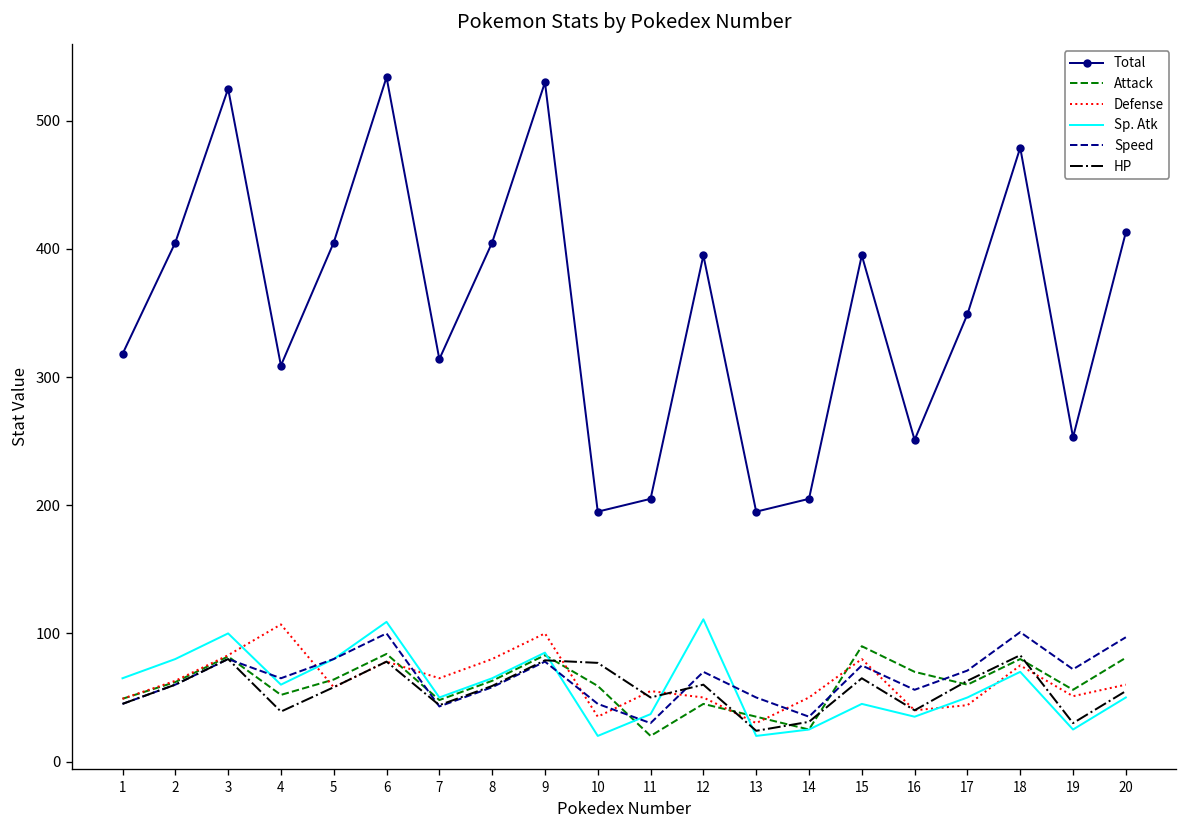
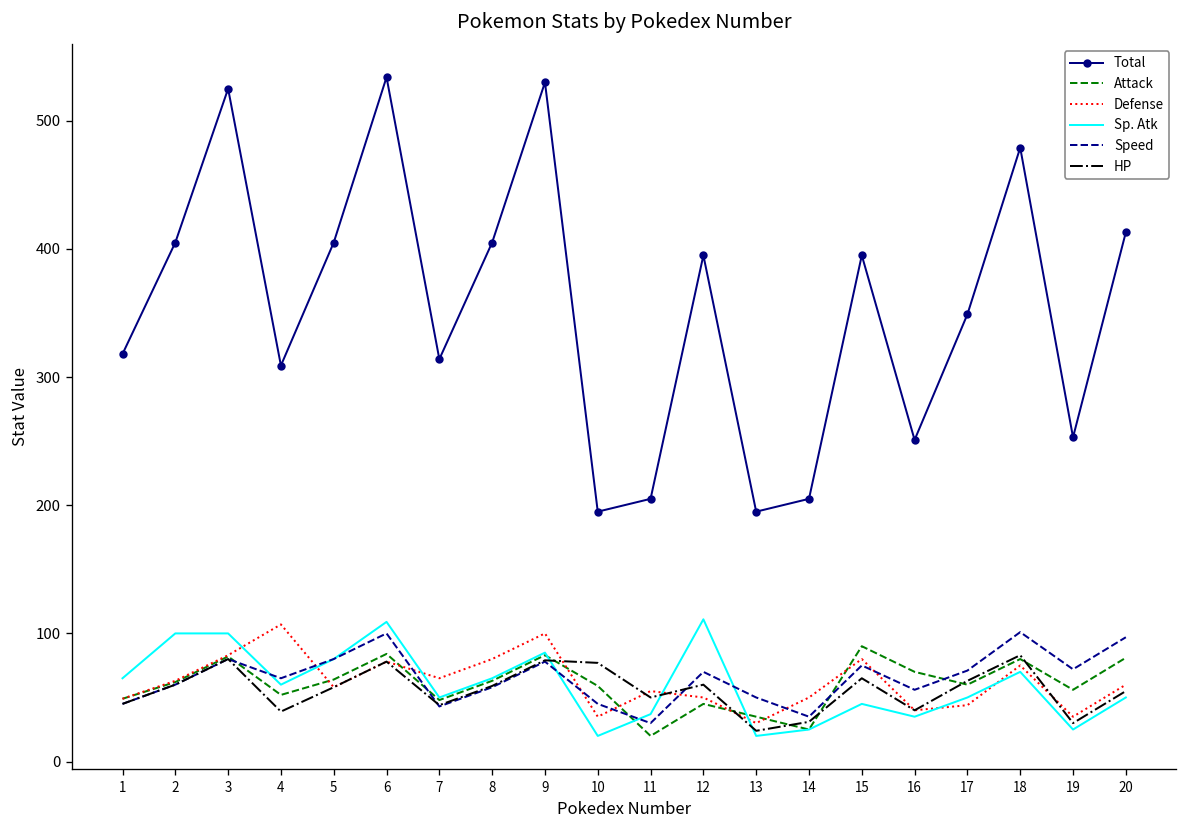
  {
    "Attack": {
      "4": 52,
      "5": 64,
      "6": 84,
      "10": 59,
      "11": 20,
      "12": 45,
      "13": 35,
      "15": 90,
      "16": 70,
      "17": 60,
      "18": 80,
      "19": 56,
      "20": 81
    },
    "Defense": {
      "4": 107,
      "7": 65,
      "8": 80,
      "9": 100,
      "10": 35,
      "11": 55,
      "12": 50,
      "13": 30,
      "14": 50,
      "15": 80,
      "17": 44,
      "18": 75,
-     "19": 51,
+     "19": 35,
      "20": 60
    },
    "Sp. Atk": {
      "1": 65,
-     "2": 80,
+     "2": 100,
      "3": 100,
      "4": 60,
      "6": 109,
      "10": 20,
      "11": 37,
      "12": 111,
      "13": 20,
      "15": 45,
      "16": 35,
      "17": 50,
      "18": 70,
      "19": 25,
      "20": 50
    },
    "HP": {
      "4": 39,
      "10": 77,
      "11": 50,
      "12": 60,
      "13": 24,
      "14": 31,
      "15": 65,
      "17": 63,
      "18": 83,
      "19": 30,
      "20": 55
    }
  }
